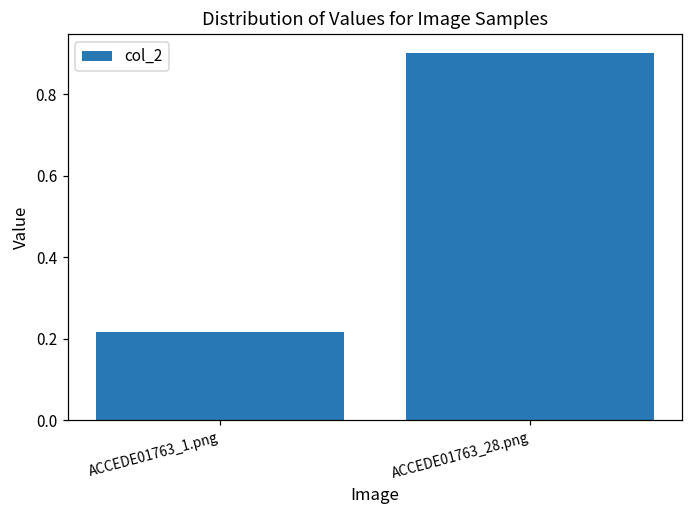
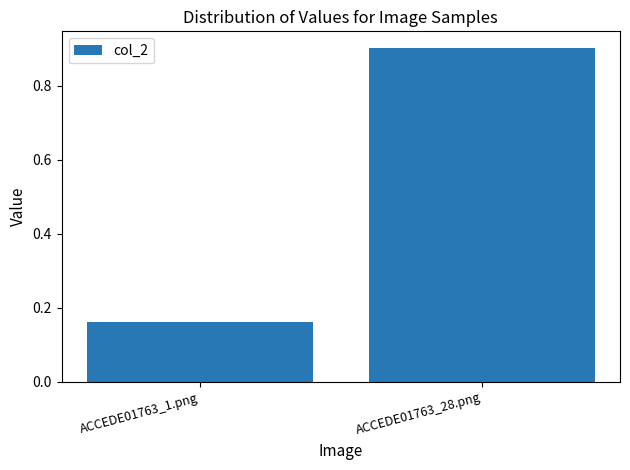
  {
-   "ACCEDE01763_1.png": 0.22,
+   "ACCEDE01763_1.png": 0.16,
    "ACCEDE01763_28.png": 0.90
  }
